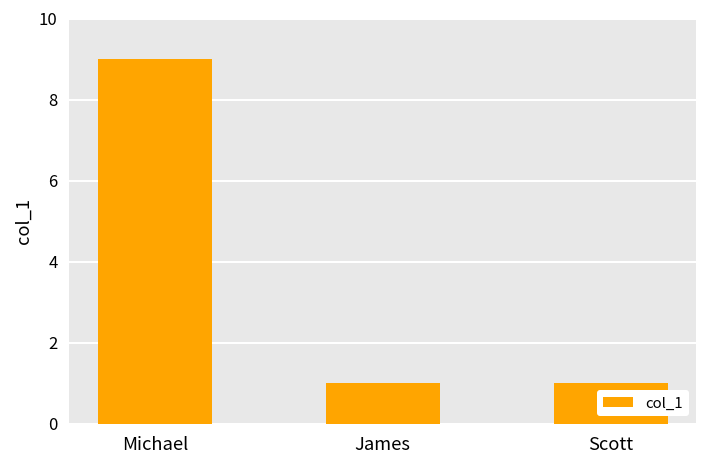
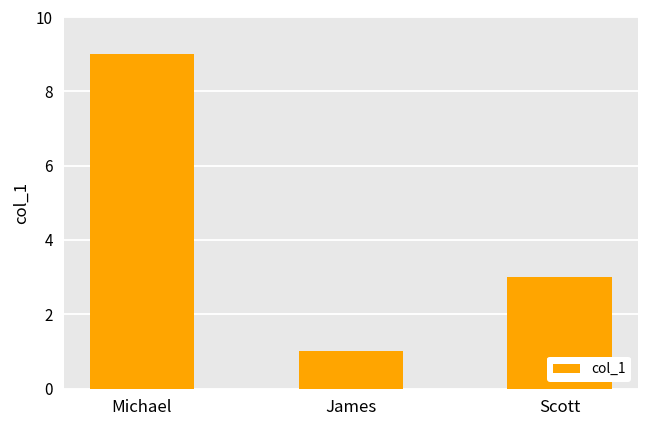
  {
    "Michael": 9,
    "James": 1,
-   "Scott": 1
+   "Scott": 3
  }
